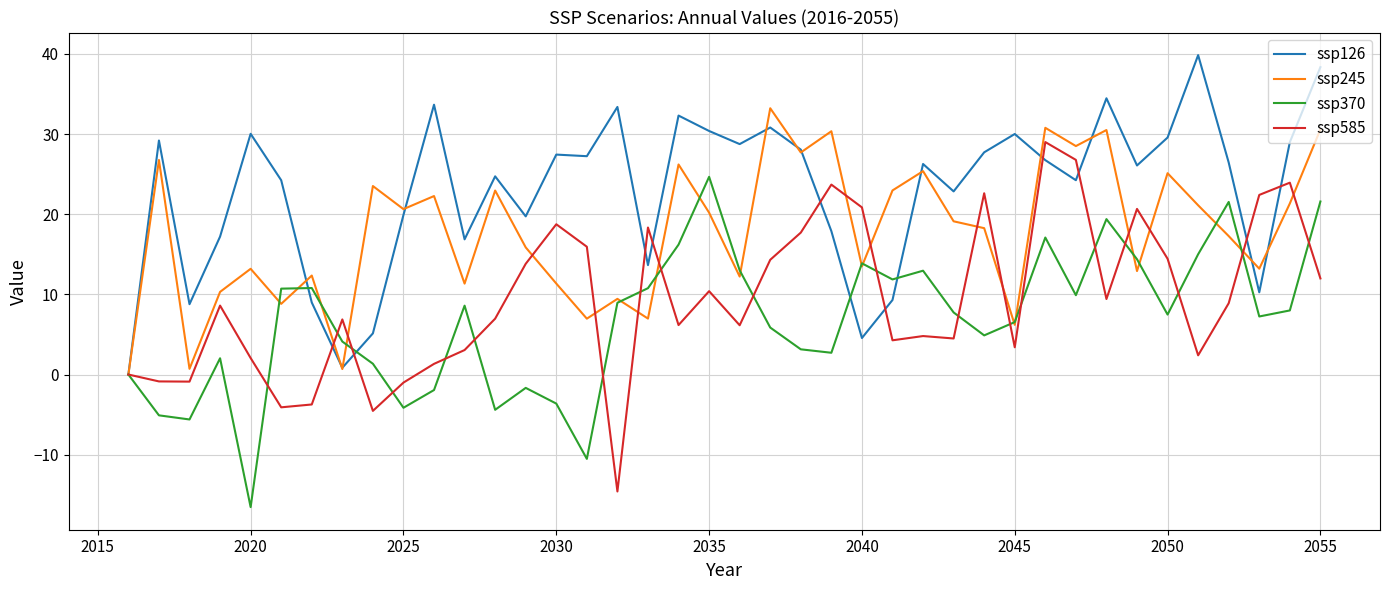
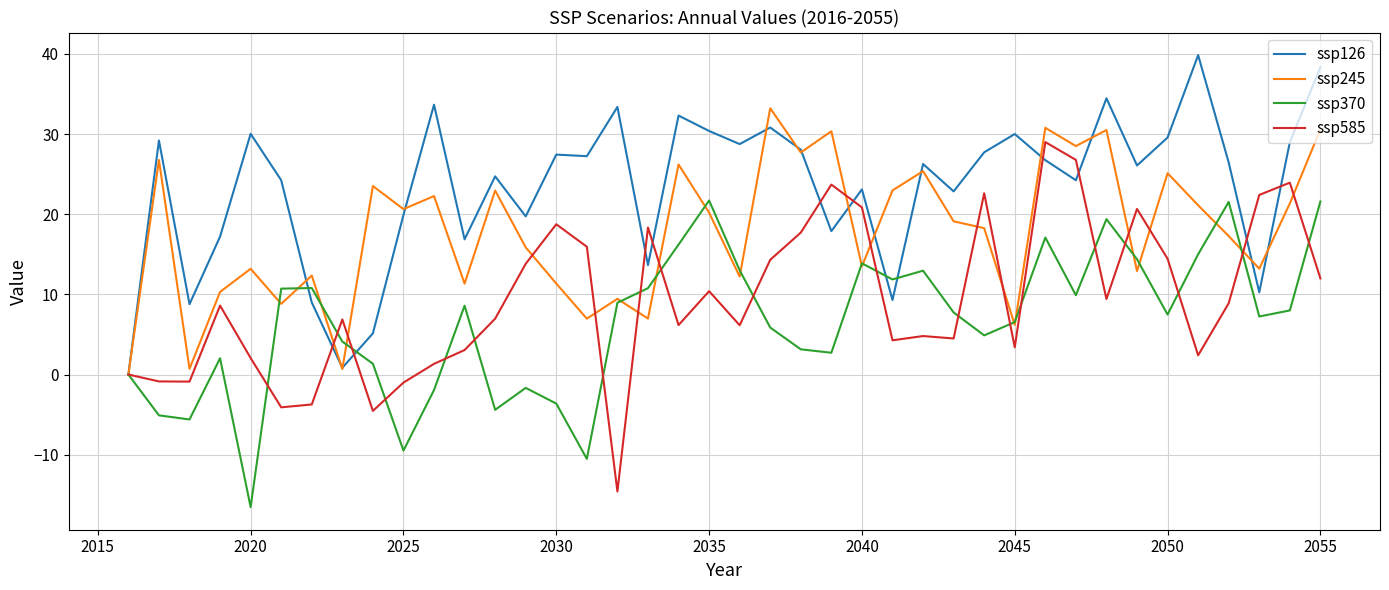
  {
    "ssp126": {
      "2020": 30,
      "2025": 20,
      "2030": 27,
      "2035": 30,
-     "2040": 5,
+     "2040": 23,
      "2045": 30,
      "2050": 30
    },
    "ssp245": {
      "2020": 13,
      "2025": 21,
      "2030": 11,
      "2035": 20,
      "2040": 13,
      "2045": 6,
      "2050": 25
    },
    "ssp370": {
      "2020": -17,
-     "2025": -4,
+     "2025": -9,
      "2030": -4,
-     "2035": 25,
+     "2035": 22,
      "2040": 14,
      "2045": 7,
      "2050": 7,
      "2055": 22
    },
    "ssp585": {
      "2020": 2,
      "2025": -1,
      "2030": 19,
      "2035": 10,
      "2040": 21,
      "2045": 3,
      "2050": 14,
      "2055": 12
    }
  }
